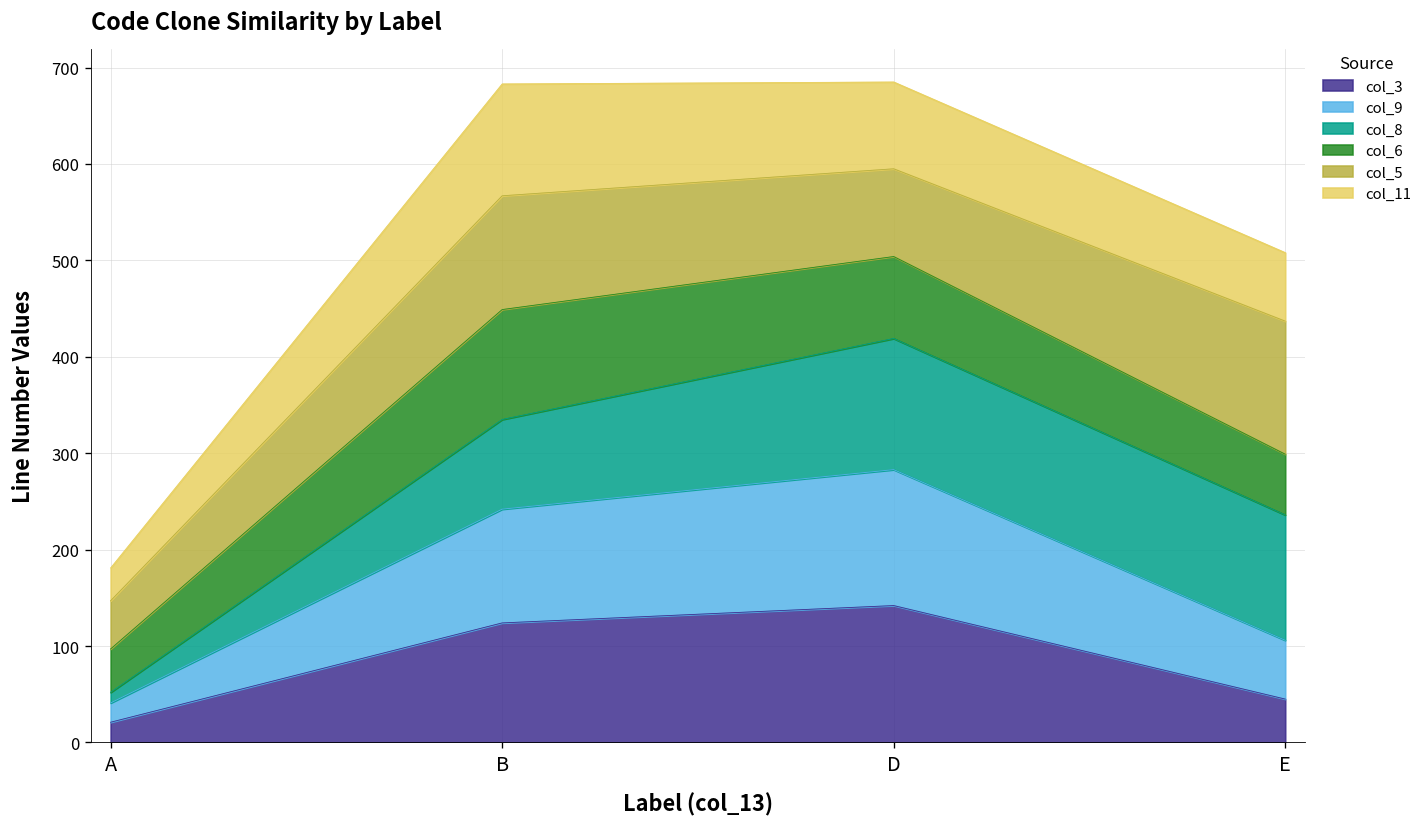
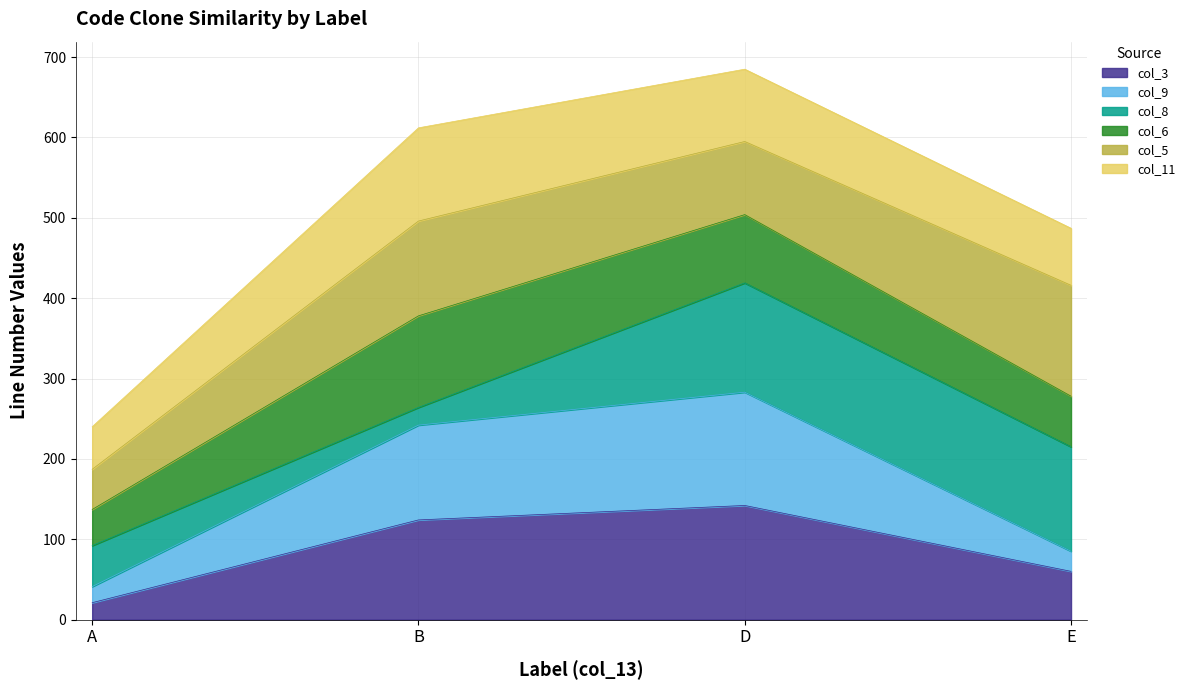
  {
    "col_3": {
      "A": 20,
      "B": 120,
      "D": 140,
-     "E": 50
+     "E": 60
    },
    "col_9": {
      "A": 20,
      "B": 120,
      "D": 140,
-     "E": 60
+     "E": 30
    },
    "col_8": {
-     "A": 10,
-     "B": 90,
+     "A": 50,
+     "B": 20,
      "D": 140,
      "E": 130
    },
    "col_6": {
      "A": 50,
      "B": 110,
      "D": 90,
      "E": 60
    },
    "col_5": {
      "A": 50,
      "B": 120,
      "D": 90,
      "E": 140
    },
    "col_11": {
-     "A": 30,
+     "A": 50,
      "B": 120,
      "D": 90,
      "E": 70
    }
  }
